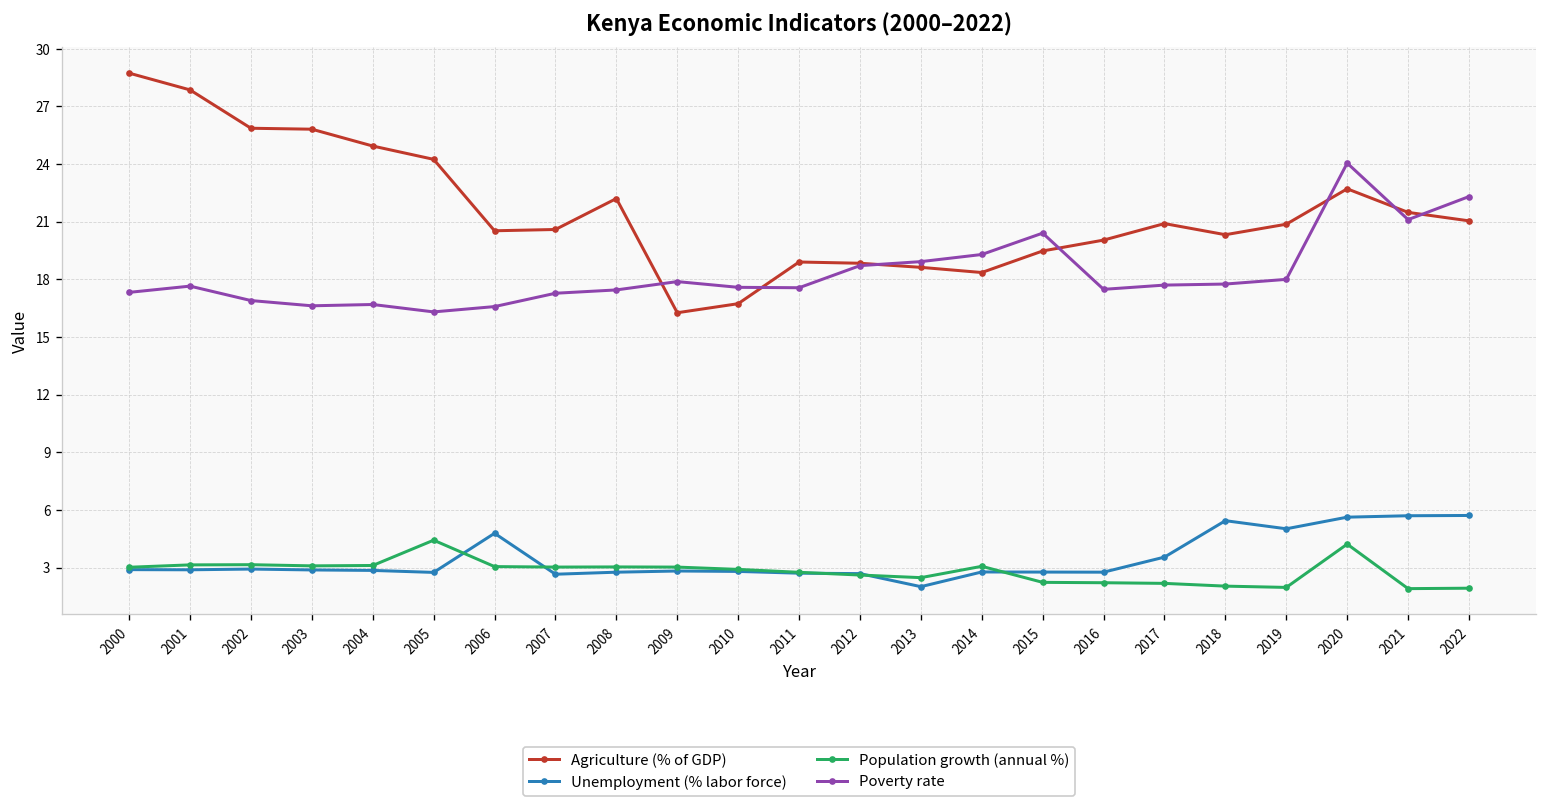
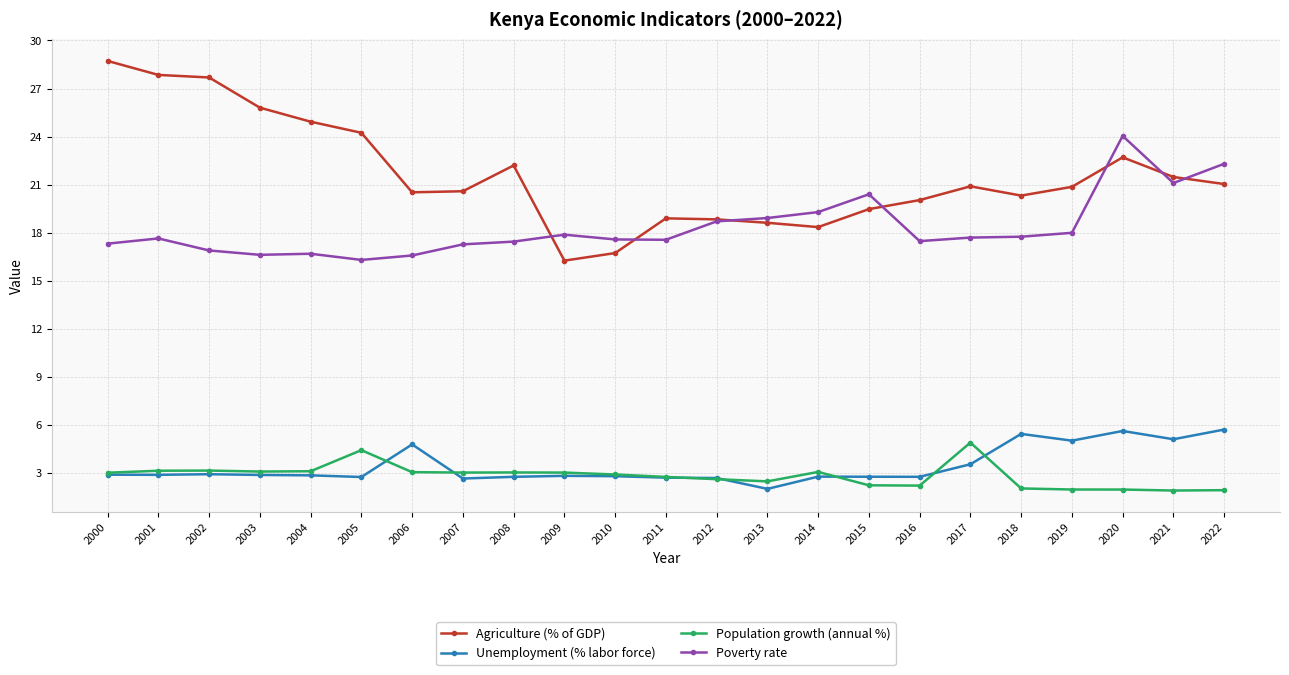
  {
    "Agriculture (% of GDP)": {
      "2000": 28.7,
      "2001": 27.8,
-     "2002": 25.9,
+     "2002": 27.7,
      "2003": 25.8,
      "2004": 24.9,
      "2005": 24.2,
      "2006": 20.5,
      "2007": 20.6,
      "2008": 22.2,
      "2009": 16.3,
      "2010": 16.7,
      "2011": 18.9,
      "2013": 18.6,
      "2014": 18.3,
      "2015": 19.5,
      "2016": 20.0,
      "2017": 20.9,
      "2018": 20.3,
      "2019": 20.9,
      "2020": 22.7,
      "2021": 21.5,
      "2022": 21.0
    },
    "Unemployment (% labor force)": {
      "2001": 2.9,
      "2002": 2.9,
      "2003": 2.9,
      "2004": 2.8,
      "2005": 2.7,
      "2006": 4.8,
      "2007": 2.7,
      "2008": 2.8,
      "2009": 2.8,
      "2013": 2.0,
      "2014": 2.8,
      "2015": 2.8,
      "2016": 2.8,
      "2017": 3.5,
      "2018": 5.4,
      "2019": 5.0,
      "2020": 5.6,
-     "2021": 5.7,
+     "2021": 5.1,
      "2022": 5.7
    },
    "Population growth (annual %)": {
      "2001": 3.1,
      "2002": 3.1,
      "2003": 3.1,
      "2004": 3.1,
      "2005": 4.4,
      "2006": 3.0,
      "2007": 3.0,
      "2008": 3.0,
      "2009": 3.0,
      "2013": 2.5,
      "2014": 3.1,
      "2015": 2.2,
      "2016": 2.2,
-     "2017": 2.2,
+     "2017": 4.9,
      "2018": 2.0,
      "2019": 2.0,
-     "2020": 4.2,
+     "2020": 2.0,
      "2021": 1.9,
      "2022": 1.9
    },
    "Poverty rate": {
      "2000": 17.3,
      "2001": 17.6,
      "2002": 16.9,
      "2003": 16.6,
      "2004": 16.7,
      "2005": 16.3,
      "2006": 16.6,
      "2007": 17.3,
      "2008": 17.4,
      "2009": 17.9,
      "2010": 17.6,
      "2011": 17.6,
      "2013": 18.9,
      "2014": 19.3,
      "2015": 20.4,
      "2016": 17.5,
      "2017": 17.7,
      "2018": 17.7,
      "2019": 18.0,
      "2020": 24.0,
      "2021": 21.1,
      "2022": 22.3
    }
  }
